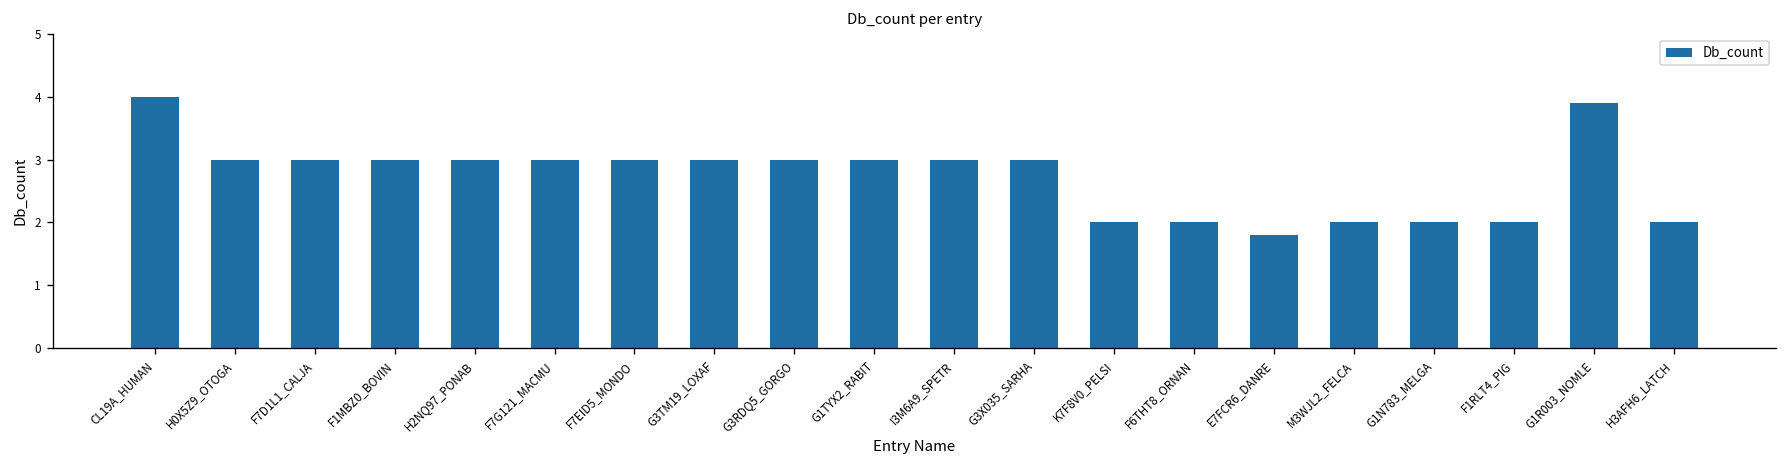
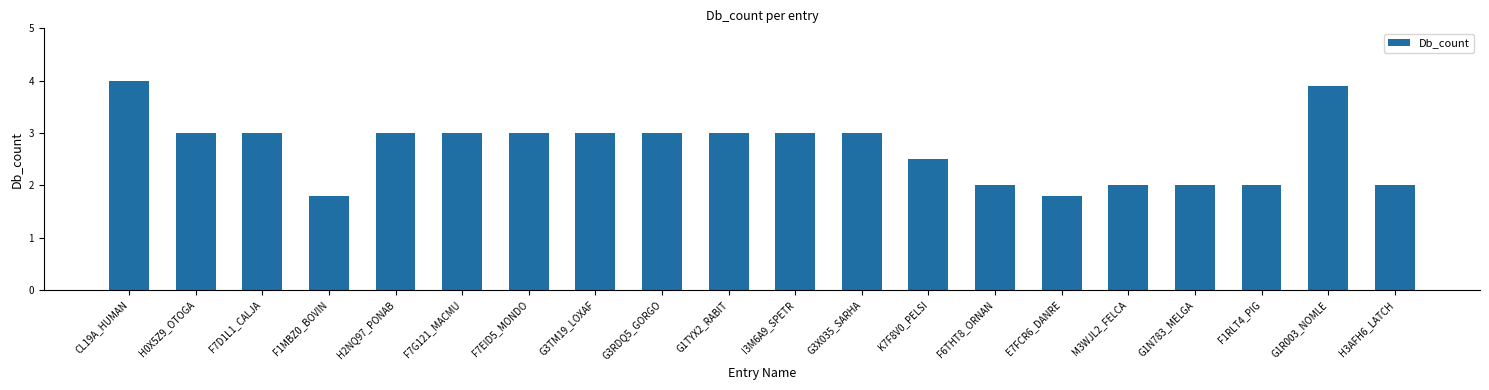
  {
    "CL19A_HUMAN": 4.0,
    "H0X5Z9_OTOGA": 3.0,
    "F7D1L1_CALJA": 3.0,
-   "F1MBZ0_BOVIN": 3.0,
+   "F1MBZ0_BOVIN": 1.8,
    "H2NQ97_PONAB": 3.0,
    "F7G121_MACMU": 3.0,
    "F7EID5_MONDO": 3.0,
    "G3TM19_LOXAF": 3.0,
    "G3RDQ5_GORGO": 3.0,
    "G1TYX2_RABIT": 3.0,
    "I3M6A9_SPETR": 3.0,
    "G3X035_SARHA": 3.0,
-   "K7F8V0_PELSI": 2.0,
+   "K7F8V0_PELSI": 2.5,
    "F6THT8_ORNAN": 2.0,
    "E7FCR6_DANRE": 1.8,
    "M3WJL2_FELCA": 2.0,
    "G1N783_MELGA": 2.0,
    "F1RLT4_PIG": 2.0,
    "G1R003_NOMLE": 3.9,
    "H3AFH6_LATCH": 2.0
  }
